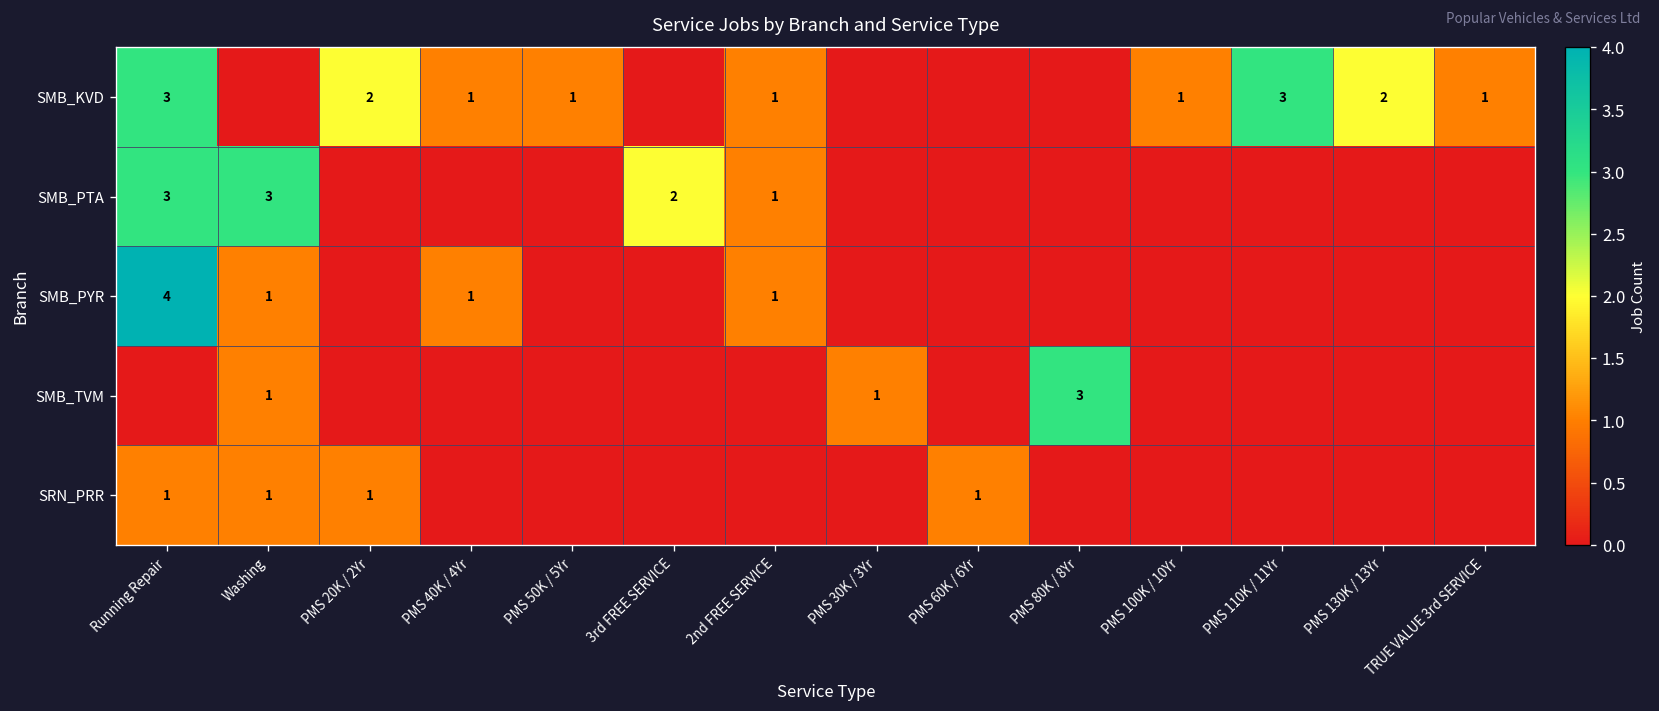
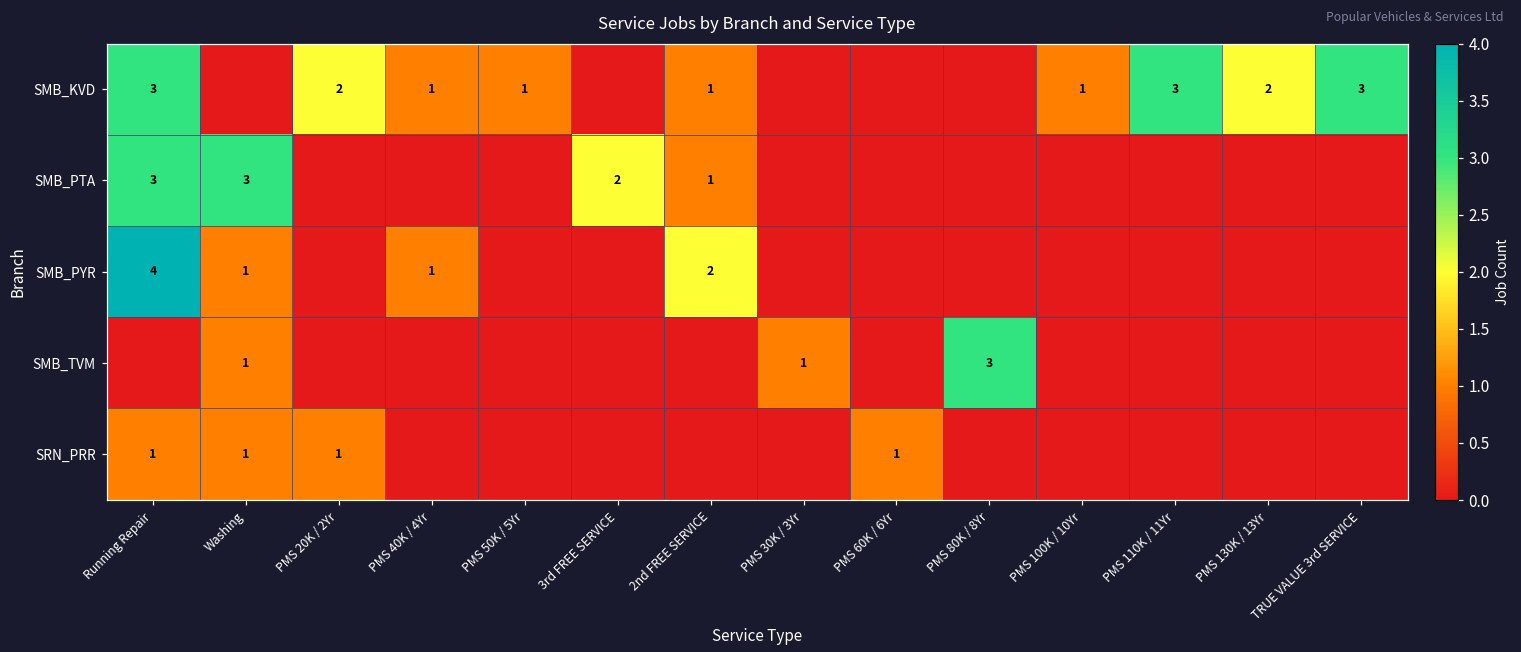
  {
    "SMB_KVD": {
      "Running Repair": 3,
      "PMS 20K / 2Yr": 2,
      "PMS 40K / 4Yr": 1,
      "PMS 50K / 5Yr": 1,
      "2nd FREE SERVICE": 1,
      "PMS 100K / 10Yr": 1,
      "PMS 110K / 11Yr": 3,
      "PMS 130K / 13Yr": 2,
-     "TRUE VALUE 3rd SERVICE": 1
+     "TRUE VALUE 3rd SERVICE": 3
    },
    "SMB_PTA": {
      "Running Repair": 3,
      "Washing": 3,
      "3rd FREE SERVICE": 2,
      "2nd FREE SERVICE": 1
    },
    "SMB_PYR": {
      "Running Repair": 4,
      "Washing": 1,
      "PMS 40K / 4Yr": 1,
-     "2nd FREE SERVICE": 1
+     "2nd FREE SERVICE": 2
    },
    "SMB_TVM": {
      "Washing": 1,
      "PMS 30K / 3Yr": 1,
      "PMS 80K / 8Yr": 3
    },
    "SRN_PRR": {
      "Running Repair": 1,
      "Washing": 1,
      "PMS 20K / 2Yr": 1,
      "PMS 60K / 6Yr": 1
    }
  }
